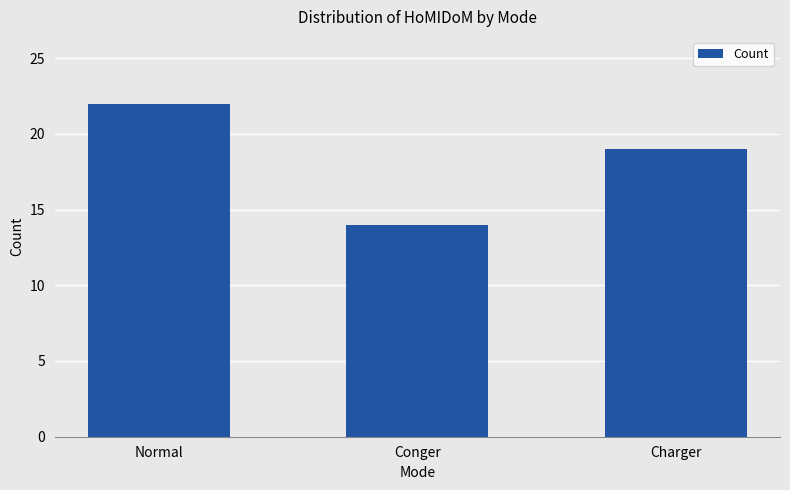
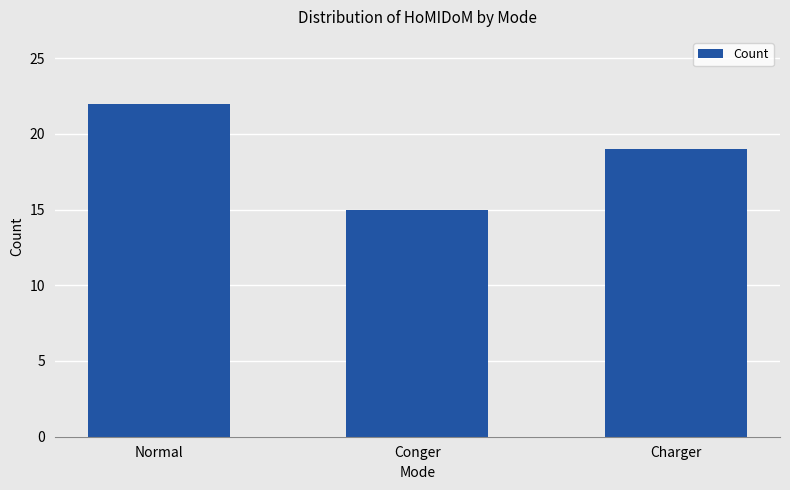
  {
    "Normal": 22,
-   "Conger": 14,
+   "Conger": 15,
    "Charger": 19
  }
